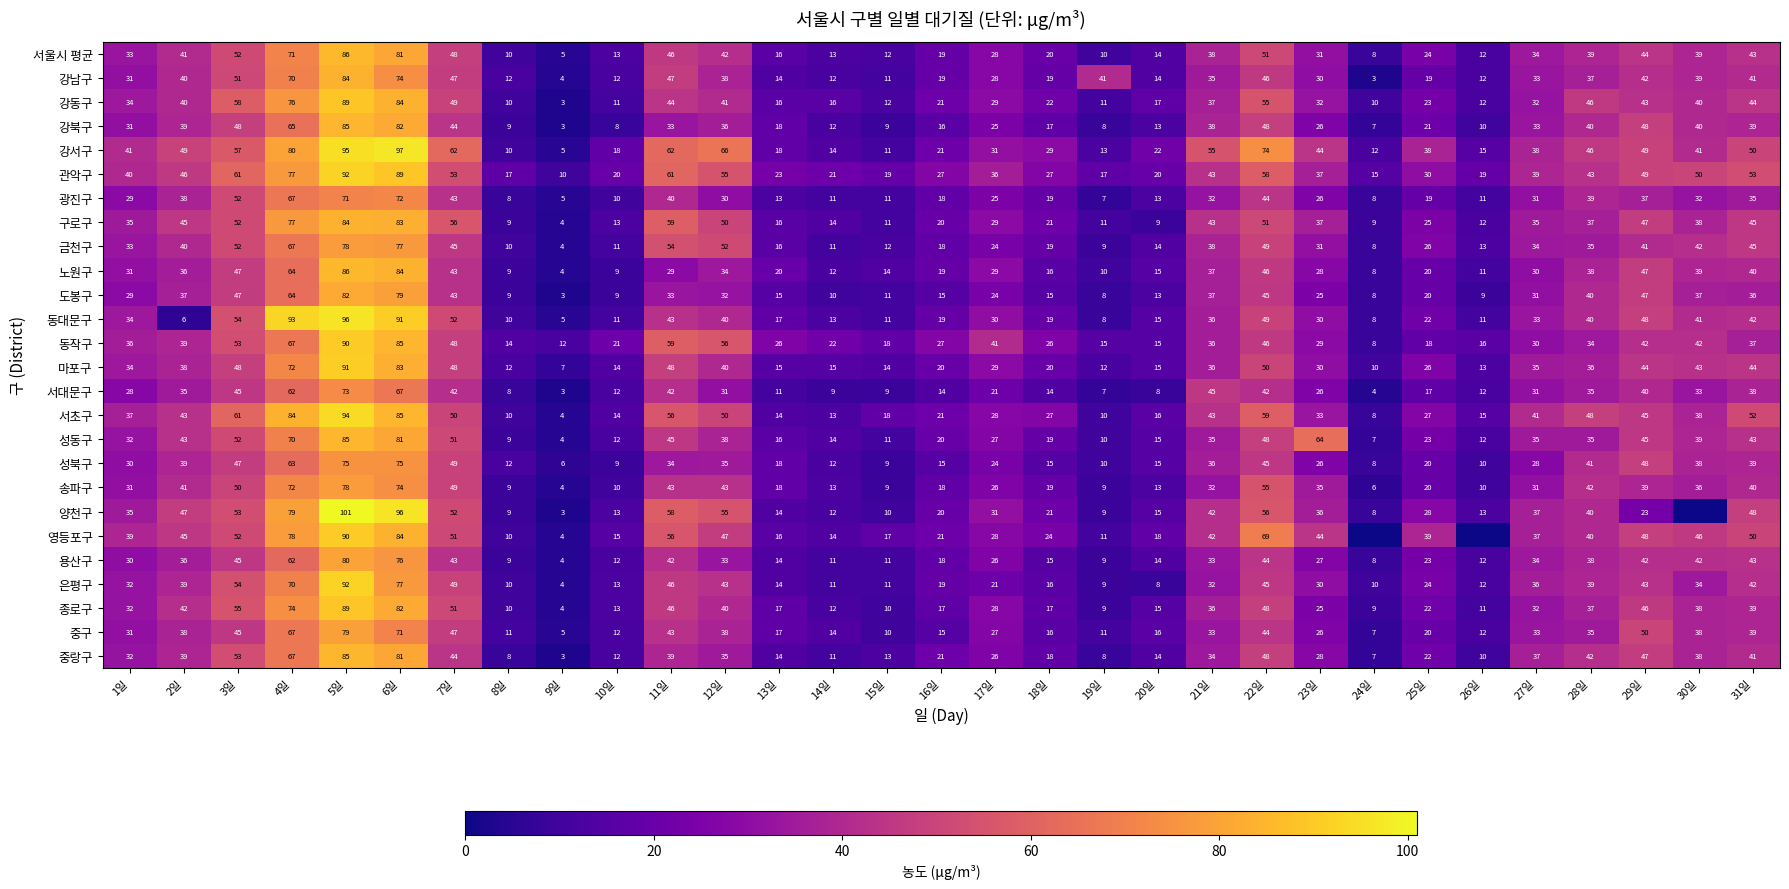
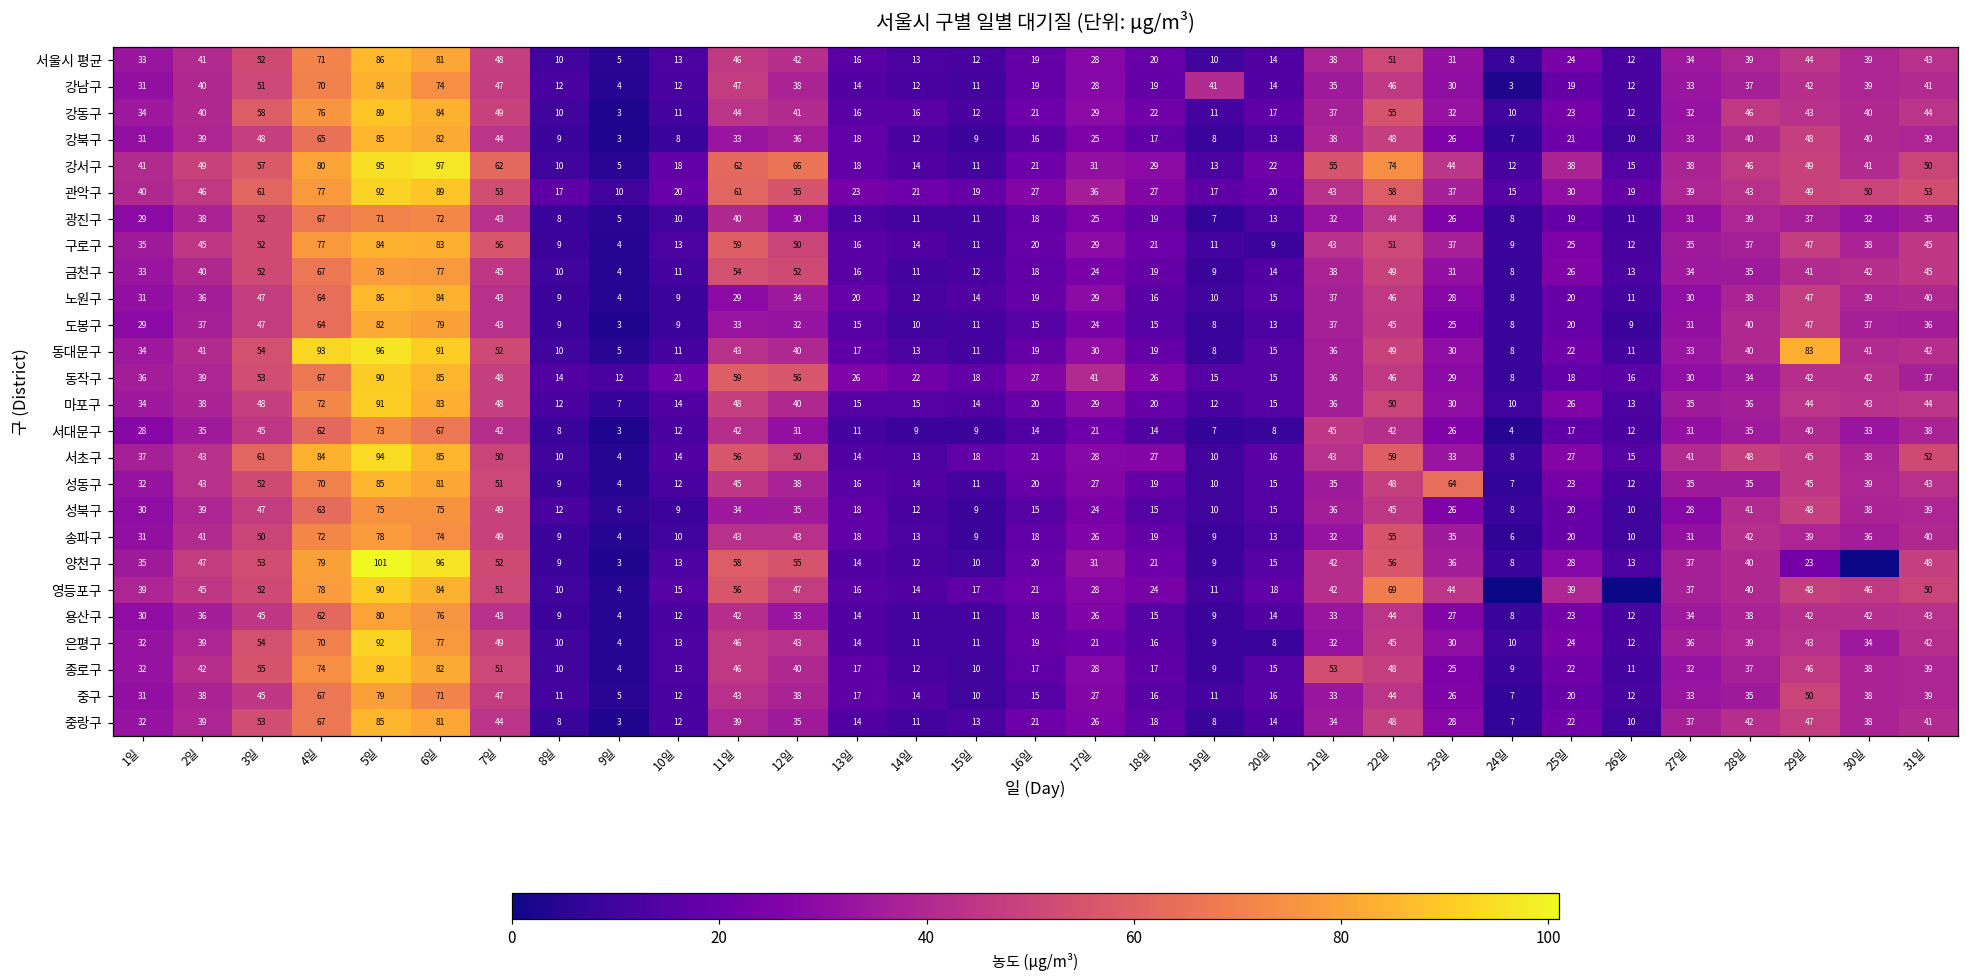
  {
    "동대문구": {
      "1일": 34,
-     "2일": 6,
+     "2일": 41,
      "3일": 54,
      "4일": 93,
      "5일": 96,
      "6일": 91,
      "7일": 52,
      "8일": 10,
      "9일": 5,
      "10일": 11,
      "11일": 43,
      "12일": 40,
      "13일": 17,
      "14일": 13,
      "15일": 11,
      "16일": 19,
      "17일": 30,
      "18일": 19,
      "19일": 8,
      "20일": 15,
      "21일": 36,
      "22일": 49,
      "23일": 30,
      "24일": 8,
      "25일": 22,
      "26일": 11,
      "27일": 33,
      "28일": 40,
-     "29일": 48,
+     "29일": 83,
      "30일": 41,
      "31일": 42
    },
    "종로구": {
      "1일": 32,
      "2일": 42,
      "3일": 55,
      "4일": 74,
      "5일": 89,
      "6일": 82,
      "7일": 51,
      "8일": 10,
      "9일": 4,
      "10일": 13,
      "11일": 46,
      "12일": 40,
      "13일": 17,
      "14일": 12,
      "15일": 10,
      "16일": 17,
      "17일": 28,
      "18일": 17,
      "19일": 9,
      "20일": 15,
-     "21일": 36,
+     "21일": 53,
      "22일": 48,
      "23일": 25,
      "24일": 9,
      "25일": 22,
      "26일": 11,
      "27일": 32,
      "28일": 37,
      "29일": 46,
      "30일": 38,
      "31일": 39
    }
  }
